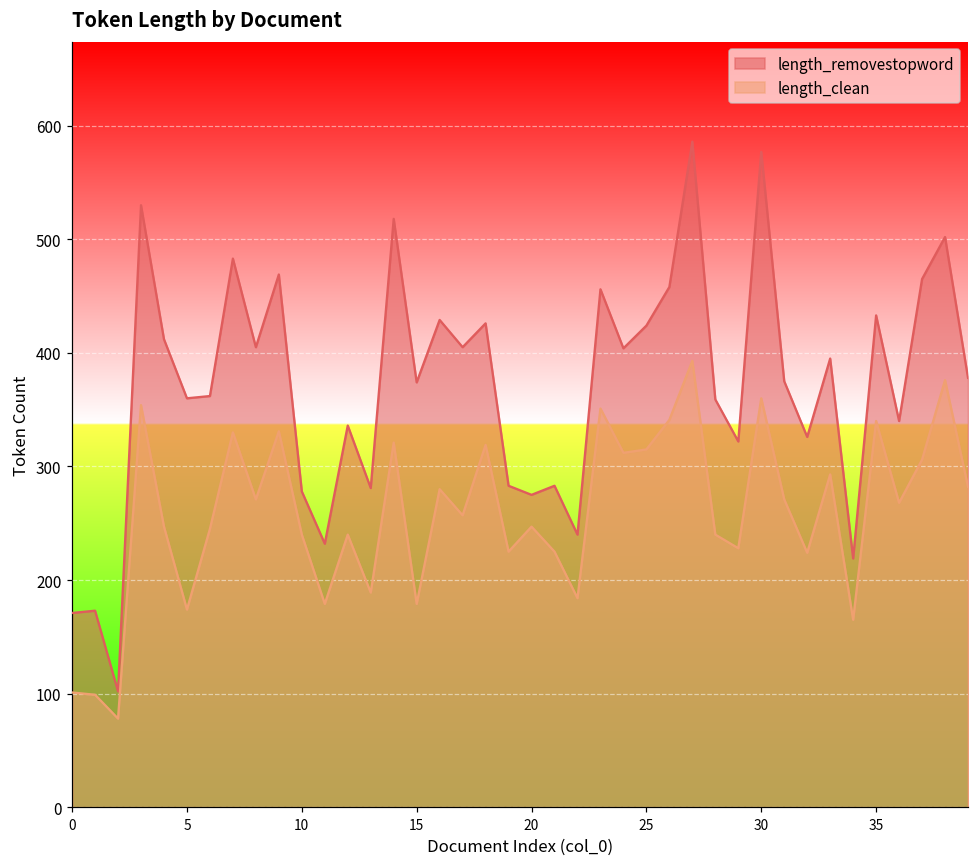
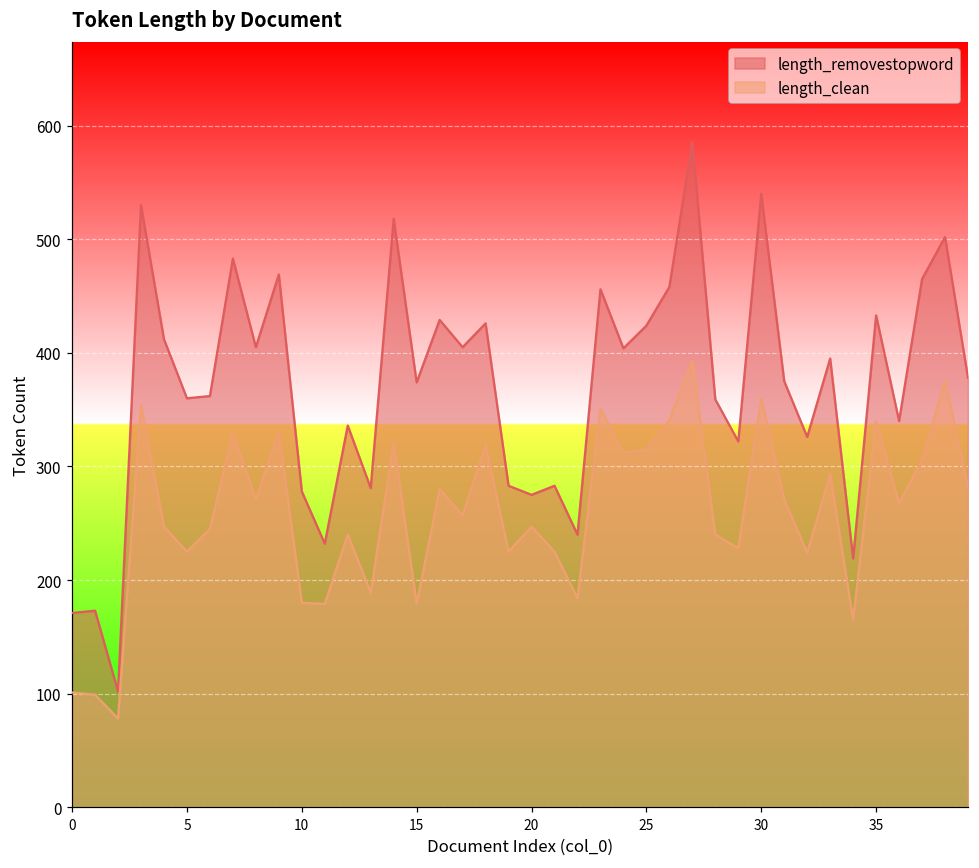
  {
    "length_removestopword": {
      "0": 171,
      "5": 360,
      "10": 278,
      "15": 374,
      "20": 275,
      "25": 424,
-     "30": 577,
+     "30": 540,
      "35": 433
    },
    "length_clean": {
      "0": 101,
-     "5": 174,
-     "10": 240,
+     "5": 225,
+     "10": 180,
      "15": 179,
      "20": 247,
      "25": 315,
      "30": 360,
      "35": 340
    }
  }
